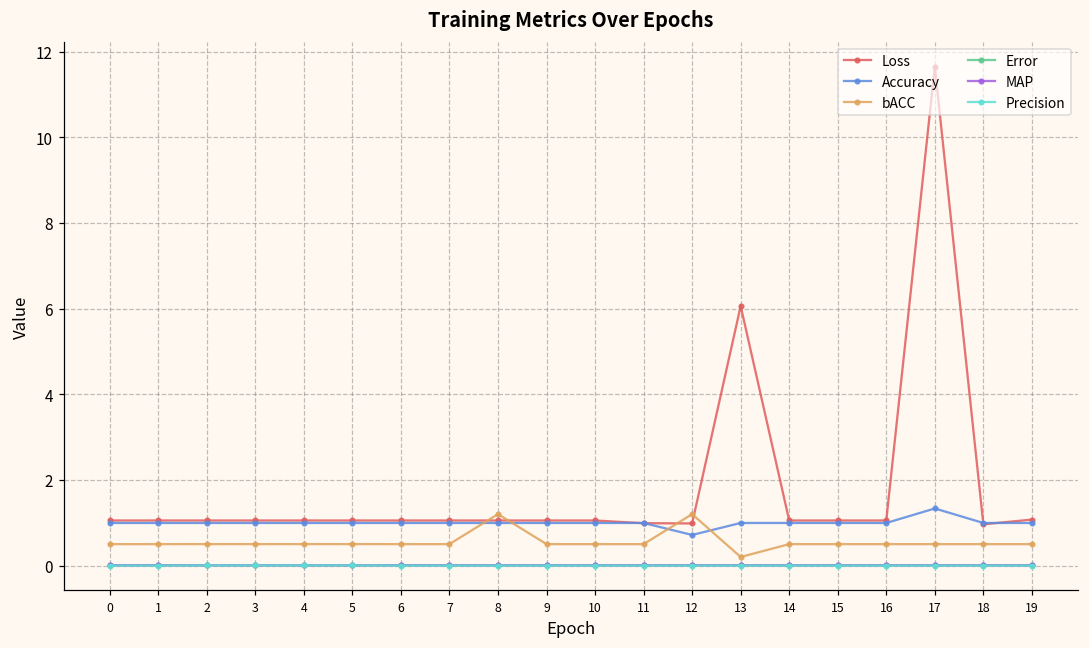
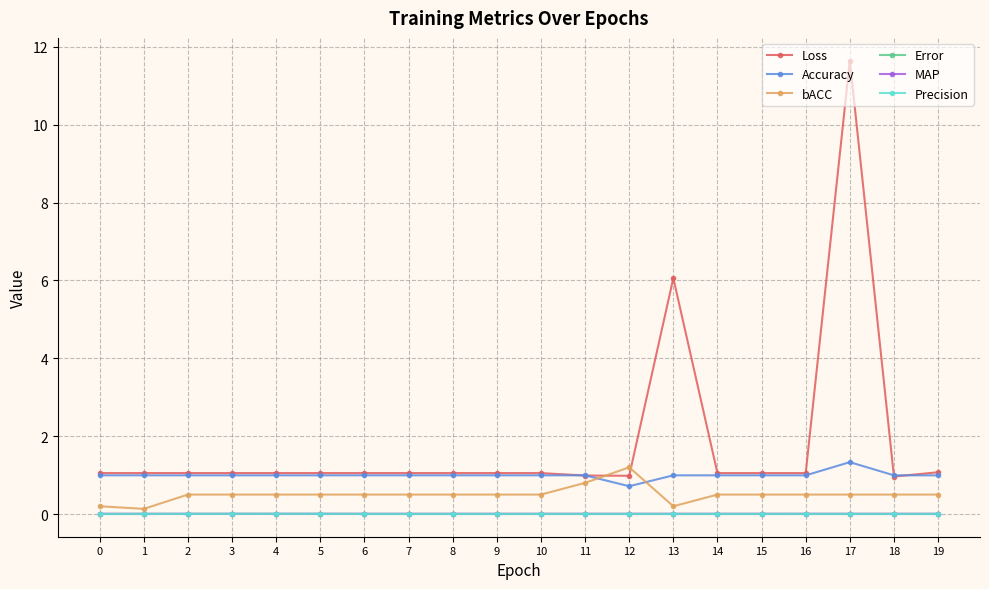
  {
    "Loss": {
      "12": 1.0,
      "13": 6.1,
      "19": 1.1
    },
    "Accuracy": {
      "12": 0.7,
      "13": 1.0,
      "17": 1.3,
      "19": 1.0
    },
    "bACC": {
-     "0": 0.5,
-     "1": 0.5,
+     "0": 0.2,
+     "1": 0.1,
      "2": 0.5,
      "3": 0.5,
      "4": 0.5,
      "5": 0.5,
      "6": 0.5,
      "7": 0.5,
-     "8": 1.2,
+     "8": 0.5,
      "9": 0.5,
      "10": 0.5,
-     "11": 0.5,
+     "11": 0.8,
      "12": 1.2,
      "13": 0.2,
      "14": 0.5,
      "15": 0.5,
      "16": 0.5,
      "17": 0.5,
      "18": 0.5,
      "19": 0.5
    },
    "Precision": {
      "0": 0.0,
      "1": 0.0,
      "2": 0.0,
      "3": 0.0,
      "4": 0.0,
      "5": 0.0,
      "6": 0.0,
      "7": 0.0,
      "8": 0.0,
      "9": 0.0,
      "10": 0.0,
      "11": 0.0,
      "12": 0.0,
      "13": 0.0,
      "14": 0.0,
      "15": 0.0,
      "16": 0.0,
      "17": 0.0,
      "18": 0.0,
      "19": 0.0
    }
  }
